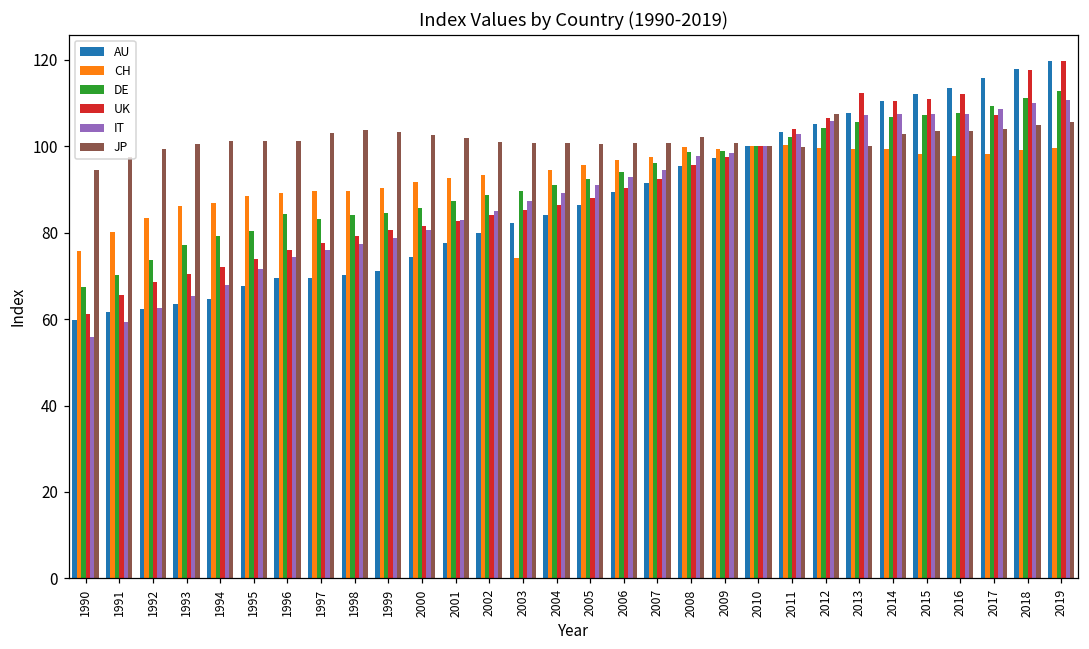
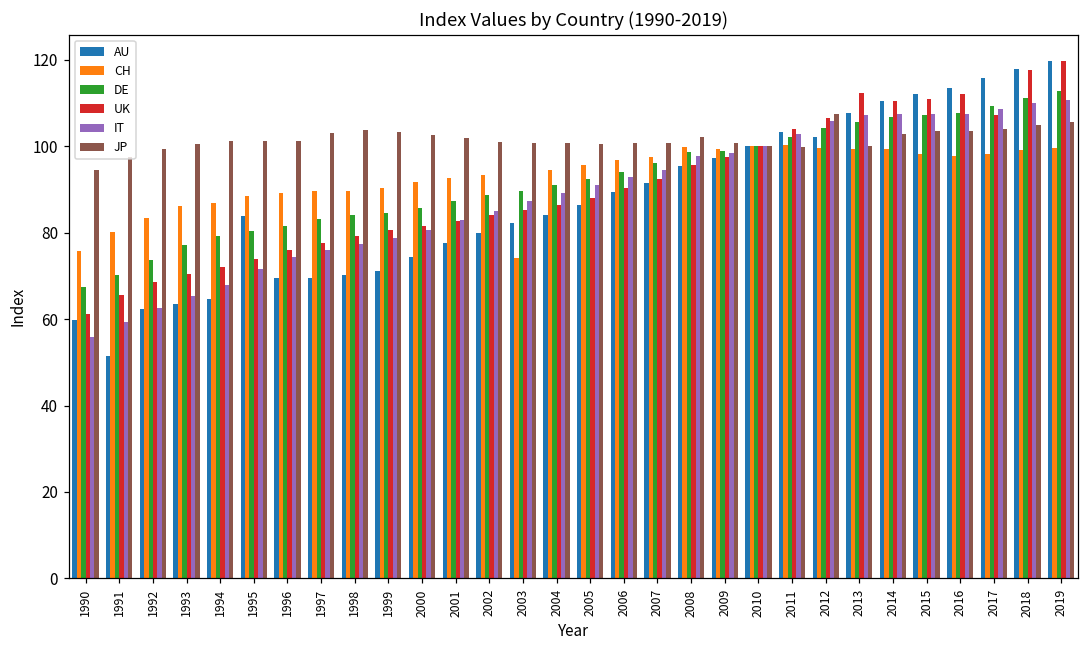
  {
    "AU": {
      "1990": 60,
-     "1991": 62,
+     "1991": 51,
      "1992": 62,
      "1993": 63,
      "1994": 65,
-     "1995": 68,
+     "1995": 84,
      "1996": 69,
      "1997": 70,
      "1998": 70,
      "1999": 71,
      "2000": 74,
      "2001": 78,
      "2002": 80,
      "2003": 82,
      "2004": 84,
      "2005": 86,
      "2006": 89,
      "2007": 91,
      "2008": 95,
      "2009": 97,
      "2010": 100,
      "2011": 103,
-     "2012": 105,
+     "2012": 102,
      "2013": 108,
      "2014": 110,
      "2015": 112,
      "2016": 113,
      "2017": 116,
      "2018": 118,
      "2019": 120
    },
    "CH": {
      "1990": 76,
      "1991": 80,
      "1992": 83,
      "1993": 86,
      "1994": 87,
      "1995": 88,
      "1996": 89,
      "1997": 90,
      "1998": 90,
      "1999": 90,
      "2000": 92,
      "2001": 93,
      "2002": 93,
      "2003": 74,
      "2004": 95,
      "2005": 96,
      "2006": 97,
      "2007": 97,
      "2008": 100,
      "2009": 99,
      "2010": 100,
      "2011": 100,
      "2012": 100,
      "2013": 99,
      "2014": 99,
      "2015": 98,
      "2016": 98,
      "2017": 98,
      "2018": 99,
      "2019": 100
    },
    "DE": {
      "1990": 67,
      "1991": 70,
      "1992": 74,
      "1993": 77,
      "1994": 79,
      "1995": 80,
-     "1996": 84,
+     "1996": 82,
      "1997": 83,
      "1998": 84,
      "1999": 84,
      "2000": 86,
      "2001": 87,
      "2002": 89,
      "2003": 90,
      "2004": 91,
      "2005": 92,
      "2006": 94,
      "2007": 96,
      "2008": 99,
      "2009": 99,
      "2010": 100,
      "2011": 102,
      "2012": 104,
      "2013": 106,
      "2014": 107,
      "2015": 107,
      "2016": 108,
      "2017": 109,
      "2018": 111,
      "2019": 113
    },
    "UK": {
      "1990": 61,
      "1991": 66,
      "1992": 69,
      "1993": 70,
      "1994": 72,
      "1995": 74,
      "1996": 76,
      "1997": 78,
      "1998": 79,
      "1999": 81,
      "2000": 81,
      "2001": 83,
      "2002": 84,
      "2003": 85,
      "2004": 86,
      "2005": 88,
      "2006": 90,
      "2007": 92,
      "2008": 96,
      "2009": 98,
      "2010": 100,
      "2011": 104,
      "2012": 107,
      "2013": 112,
      "2014": 111,
      "2015": 111,
      "2016": 112,
      "2017": 107,
      "2018": 118,
      "2019": 120
    },
    "IT": {
      "1990": 56,
      "1991": 59,
      "1992": 62,
      "1993": 65,
      "1994": 68,
      "1995": 72,
      "1996": 74,
      "1997": 76,
      "1998": 77,
      "1999": 79,
      "2000": 81,
      "2001": 83,
      "2002": 85,
      "2003": 87,
      "2004": 89,
      "2005": 91,
      "2006": 93,
      "2007": 95,
      "2008": 98,
      "2009": 99,
      "2010": 100,
      "2011": 103,
      "2012": 106,
      "2013": 107,
      "2014": 107,
      "2015": 108,
      "2016": 107,
      "2017": 109,
      "2018": 110,
      "2019": 111
    },
    "JP": {
      "1990": 95,
      "1991": 98,
      "1992": 99,
      "1993": 101,
      "1994": 101,
      "1995": 101,
      "1996": 101,
      "1997": 103,
      "1998": 104,
      "1999": 103,
      "2000": 103,
      "2001": 102,
      "2002": 101,
      "2003": 101,
      "2004": 101,
      "2005": 100,
      "2006": 101,
      "2007": 101,
      "2008": 102,
      "2009": 101,
      "2010": 100,
      "2011": 100,
      "2012": 107,
      "2013": 100,
      "2014": 103,
      "2015": 104,
      "2016": 103,
      "2017": 104,
      "2018": 105,
      "2019": 105
    }
  }
